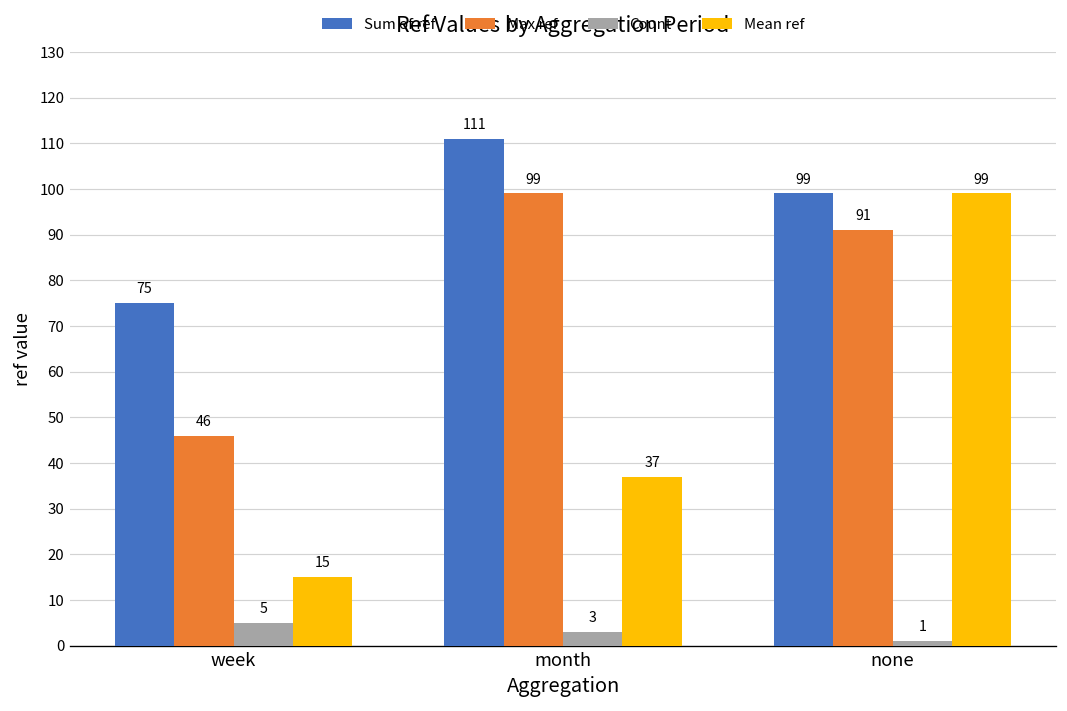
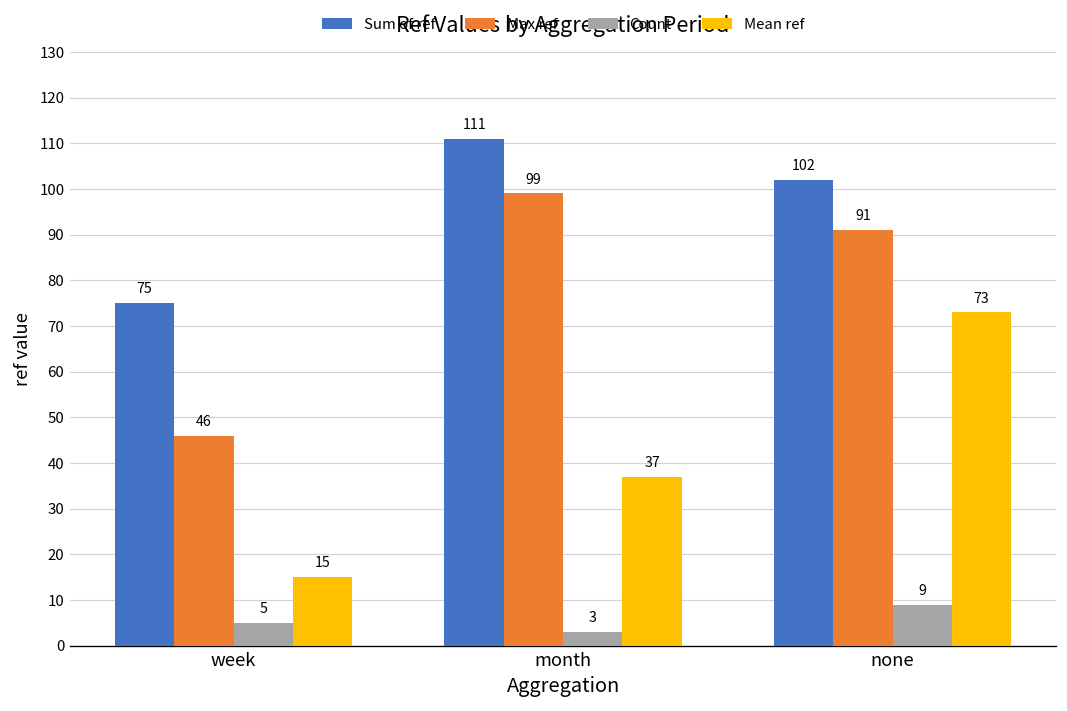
  {
    "Sum of ref": {
      "week": 75,
      "month": 111,
-     "none": 99
+     "none": 102
    },
    "Max ref": {
      "week": 46,
      "month": 99,
      "none": 91
    },
    "Count": {
      "week": 5,
      "month": 3,
-     "none": 1
+     "none": 9
    },
    "Mean ref": {
      "week": 15,
      "month": 37,
-     "none": 99
+     "none": 73
    }
  }
